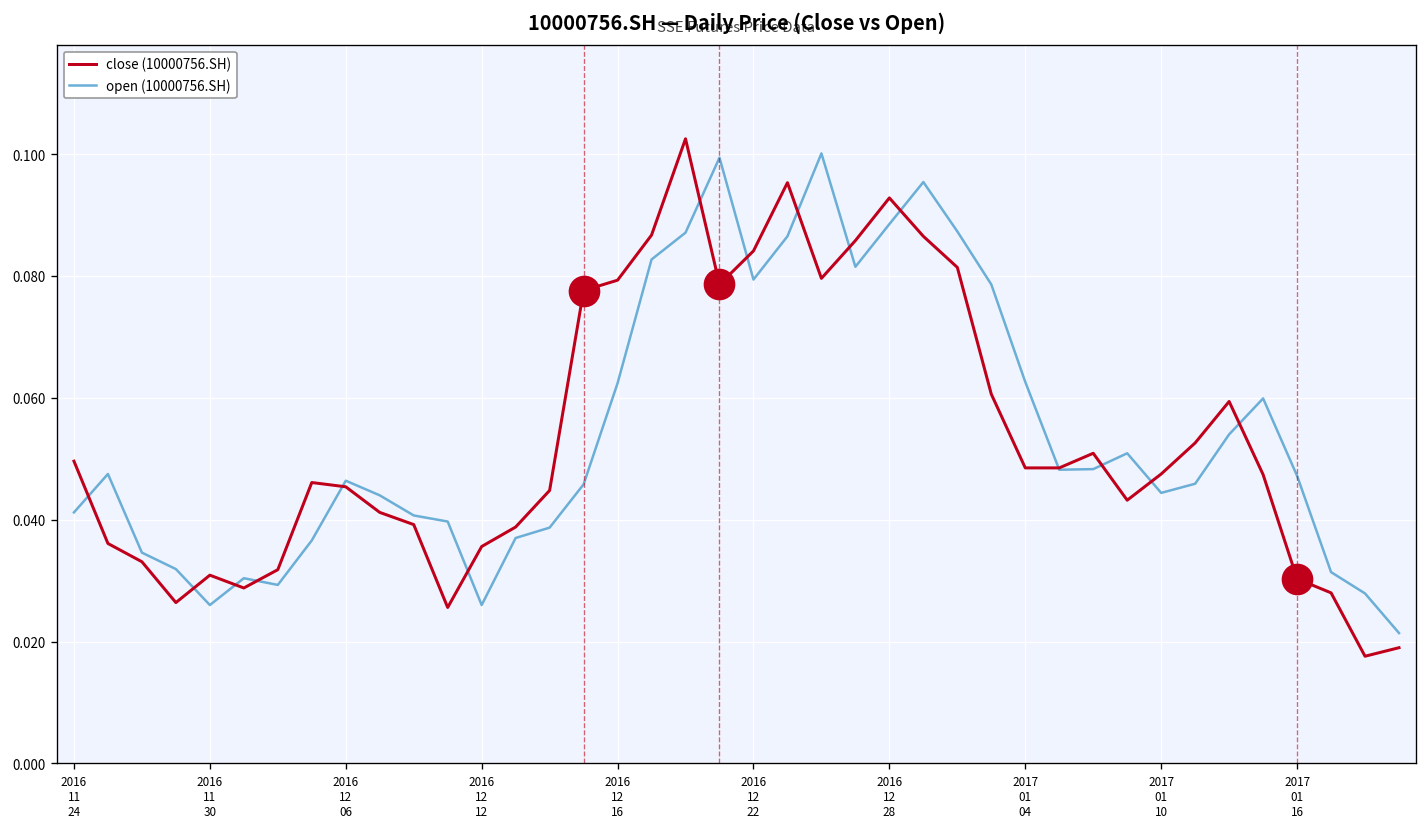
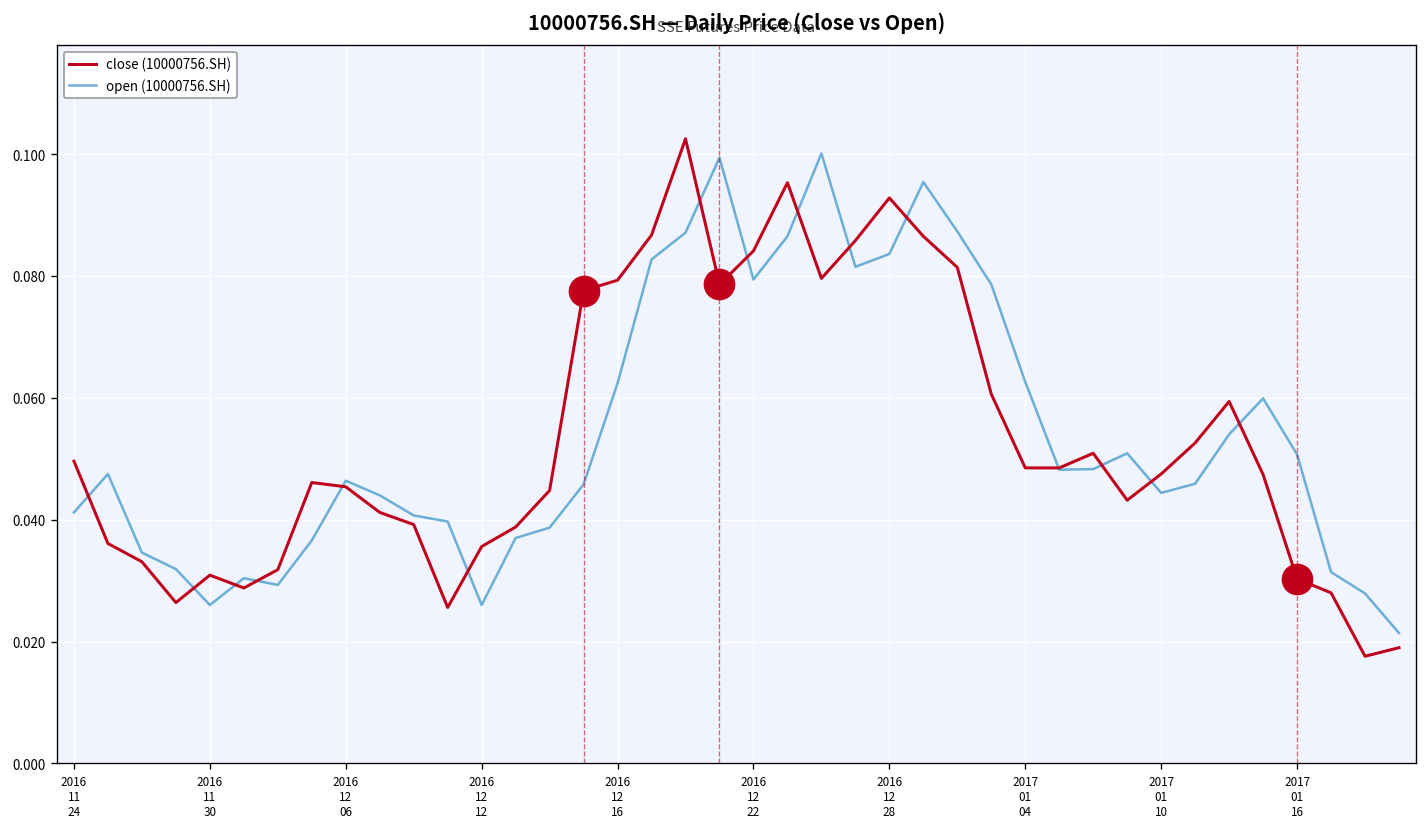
  {
    "open (10000756.SH)": {
      "2016 11 24": 0.041,
      "2016 11 30": 0.026,
      "2016 12 06": 0.046,
      "2016 12 12": 0.026,
      "2016 12 16": 0.062,
      "2016 12 22": 0.079,
-     "2016 12 28": 0.089,
+     "2016 12 28": 0.084,
      "2017 01 04": 0.063,
      "2017 01 10": 0.044,
-     "2017 01 16": 0.047
+     "2017 01 16": 0.051
    }
  }
